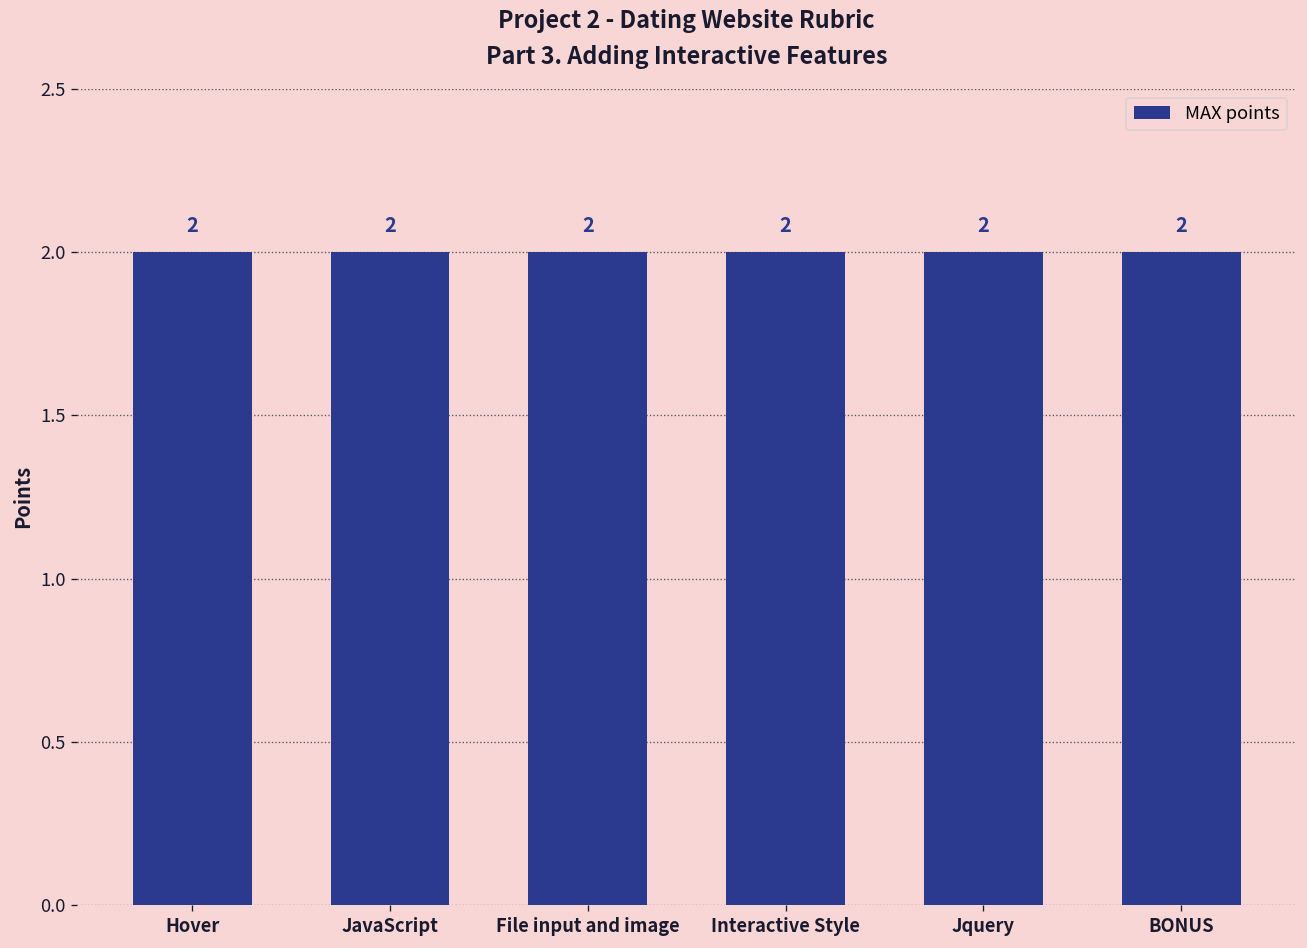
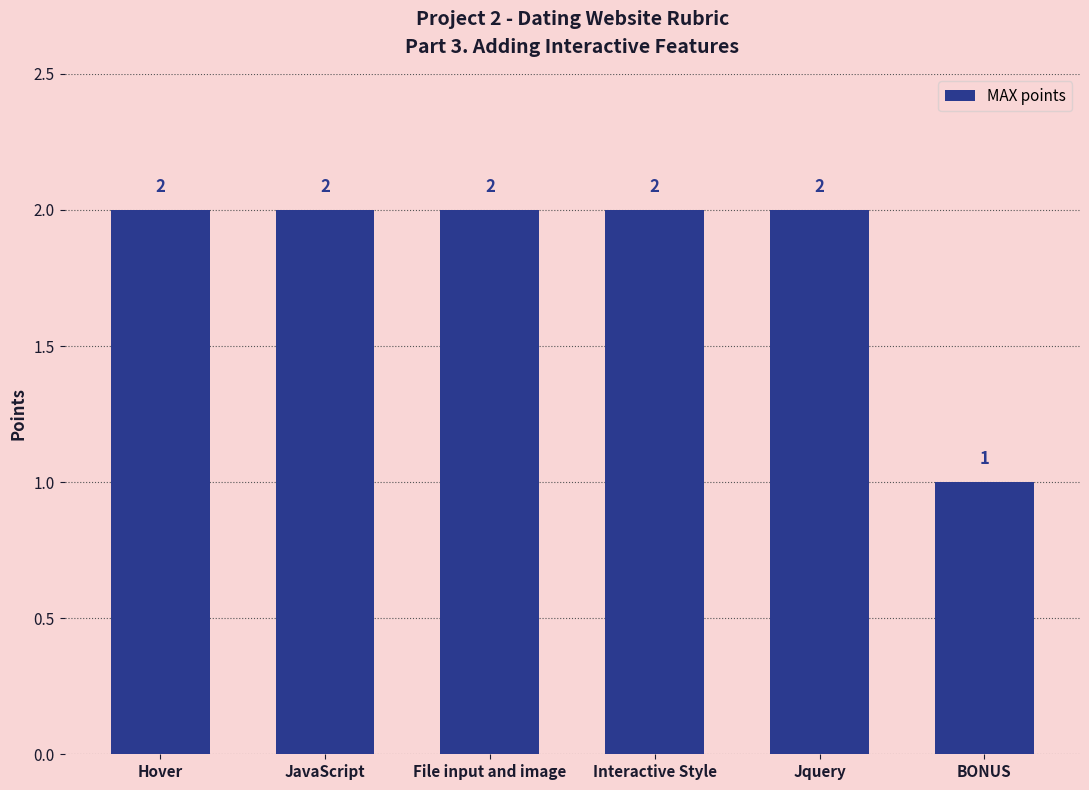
  {
    "Hover": 2,
    "JavaScript": 2,
    "File input and image": 2,
    "Interactive Style": 2,
    "Jquery": 2,
-   "BONUS": 2
+   "BONUS": 1
  }
